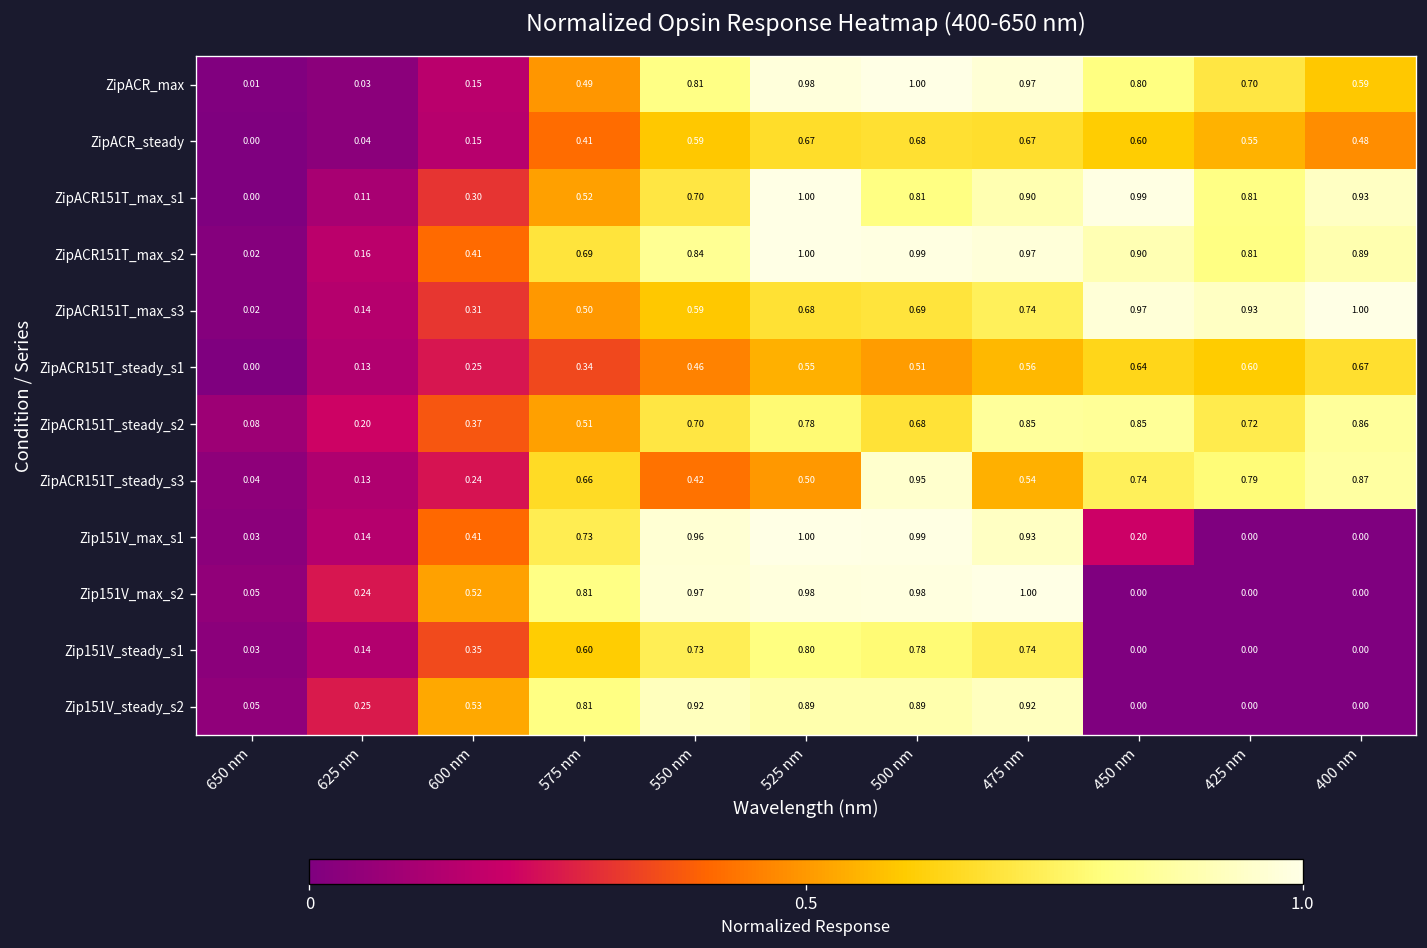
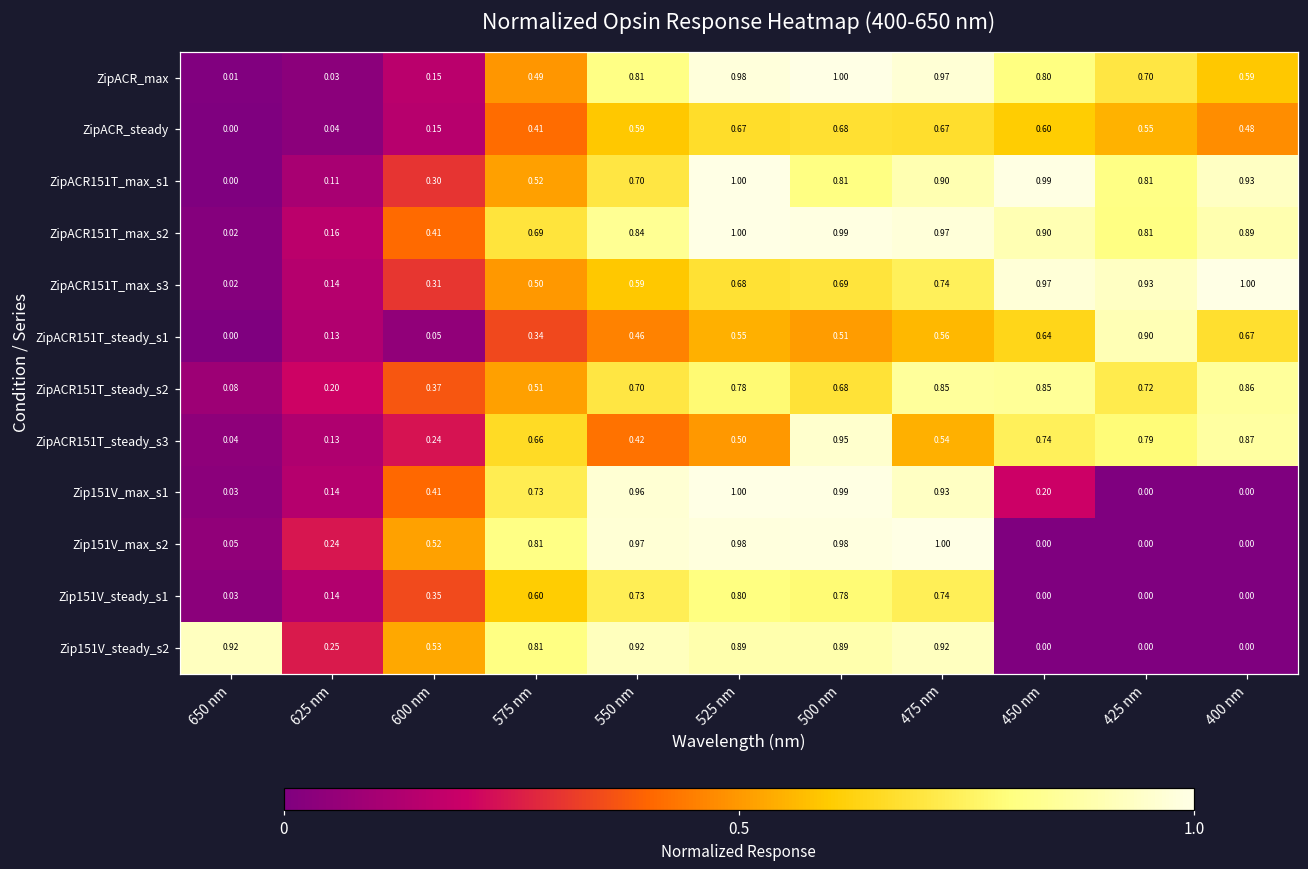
  {
    "ZipACR_max": {
      "650 nm": 0.01,
      "625 nm": 0.03,
      "600 nm": 0.15,
      "575 nm": 0.49,
      "550 nm": 0.81,
      "525 nm": 0.98,
      "500 nm": 1.00,
      "475 nm": 0.97,
      "450 nm": 0.80,
      "425 nm": 0.70,
      "400 nm": 0.59
    },
    "ZipACR_steady": {
      "650 nm": 0.00,
      "625 nm": 0.04,
      "600 nm": 0.15,
      "575 nm": 0.41,
      "550 nm": 0.59,
      "525 nm": 0.67,
      "500 nm": 0.68,
      "475 nm": 0.67,
      "450 nm": 0.60,
      "425 nm": 0.55,
      "400 nm": 0.48
    },
    "ZipACR151T_max_s1": {
      "650 nm": 0.00,
      "625 nm": 0.11,
      "600 nm": 0.30,
      "575 nm": 0.52,
      "550 nm": 0.70,
      "525 nm": 1.00,
      "500 nm": 0.81,
      "475 nm": 0.90,
      "450 nm": 0.99,
      "425 nm": 0.81,
      "400 nm": 0.93
    },
    "ZipACR151T_max_s2": {
      "650 nm": 0.02,
      "625 nm": 0.16,
      "600 nm": 0.41,
      "575 nm": 0.69,
      "550 nm": 0.84,
      "525 nm": 1.00,
      "500 nm": 0.99,
      "475 nm": 0.97,
      "450 nm": 0.90,
      "425 nm": 0.81,
      "400 nm": 0.89
    },
    "ZipACR151T_max_s3": {
      "650 nm": 0.02,
      "625 nm": 0.14,
      "600 nm": 0.31,
      "575 nm": 0.50,
      "550 nm": 0.59,
      "525 nm": 0.68,
      "500 nm": 0.69,
      "475 nm": 0.74,
      "450 nm": 0.97,
      "425 nm": 0.93,
      "400 nm": 1.00
    },
    "ZipACR151T_steady_s1": {
      "650 nm": 0.00,
      "625 nm": 0.13,
-     "600 nm": 0.25,
+     "600 nm": 0.05,
      "575 nm": 0.34,
      "550 nm": 0.46,
      "525 nm": 0.55,
      "500 nm": 0.51,
      "475 nm": 0.56,
      "450 nm": 0.64,
-     "425 nm": 0.60,
+     "425 nm": 0.90,
      "400 nm": 0.67
    },
    "ZipACR151T_steady_s2": {
      "650 nm": 0.08,
      "625 nm": 0.20,
      "600 nm": 0.37,
      "575 nm": 0.51,
      "550 nm": 0.70,
      "525 nm": 0.78,
      "500 nm": 0.68,
      "475 nm": 0.85,
      "450 nm": 0.85,
      "425 nm": 0.72,
      "400 nm": 0.86
    },
    "ZipACR151T_steady_s3": {
      "650 nm": 0.04,
      "625 nm": 0.13,
      "600 nm": 0.24,
      "575 nm": 0.66,
      "550 nm": 0.42,
      "525 nm": 0.50,
      "500 nm": 0.95,
      "475 nm": 0.54,
      "450 nm": 0.74,
      "425 nm": 0.79,
      "400 nm": 0.87
    },
    "Zip151V_max_s1": {
      "650 nm": 0.03,
      "625 nm": 0.14,
      "600 nm": 0.41,
      "575 nm": 0.73,
      "550 nm": 0.96,
      "525 nm": 1.00,
      "500 nm": 0.99,
      "475 nm": 0.93,
      "450 nm": 0.20,
      "425 nm": 0.00,
      "400 nm": 0.00
    },
    "Zip151V_max_s2": {
      "650 nm": 0.05,
      "625 nm": 0.24,
      "600 nm": 0.52,
      "575 nm": 0.81,
      "550 nm": 0.97,
      "525 nm": 0.98,
      "500 nm": 0.98,
      "475 nm": 1.00,
      "450 nm": 0.00,
      "425 nm": 0.00,
      "400 nm": 0.00
    },
    "Zip151V_steady_s1": {
      "650 nm": 0.03,
      "625 nm": 0.14,
      "600 nm": 0.35,
      "575 nm": 0.60,
      "550 nm": 0.73,
      "525 nm": 0.80,
      "500 nm": 0.78,
      "475 nm": 0.74,
      "450 nm": 0.00,
      "425 nm": 0.00,
      "400 nm": 0.00
    },
    "Zip151V_steady_s2": {
-     "650 nm": 0.05,
+     "650 nm": 0.92,
      "625 nm": 0.25,
      "600 nm": 0.53,
      "575 nm": 0.81,
      "550 nm": 0.92,
      "525 nm": 0.89,
      "500 nm": 0.89,
      "475 nm": 0.92,
      "450 nm": 0.00,
      "425 nm": 0.00,
      "400 nm": 0.00
    }
  }
